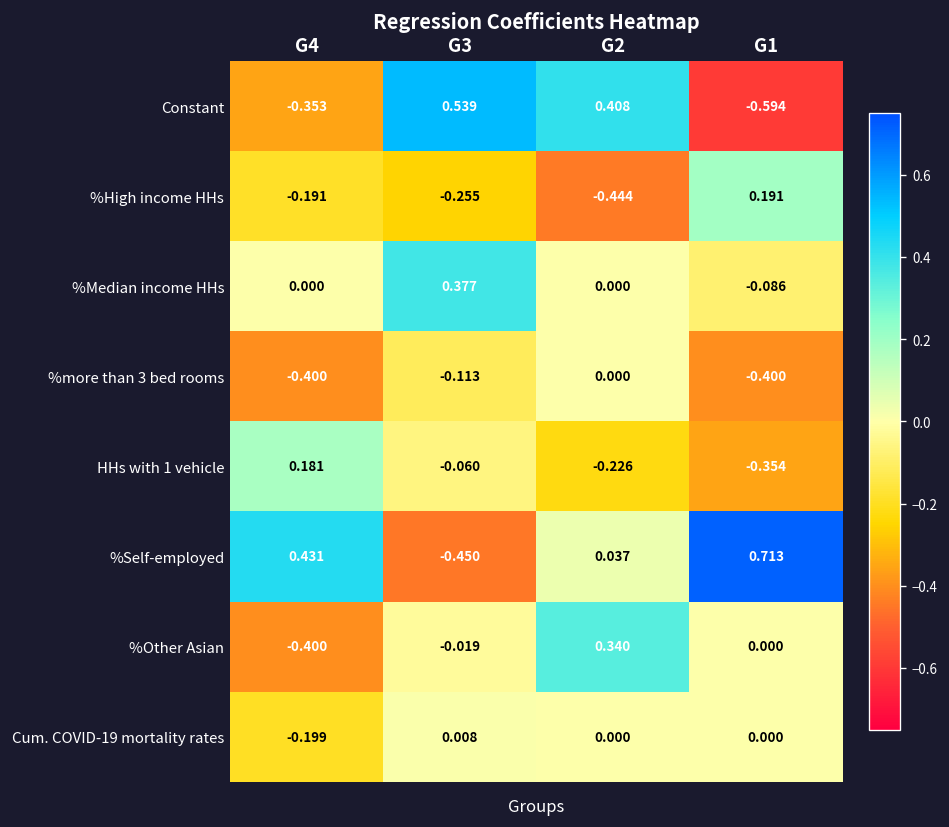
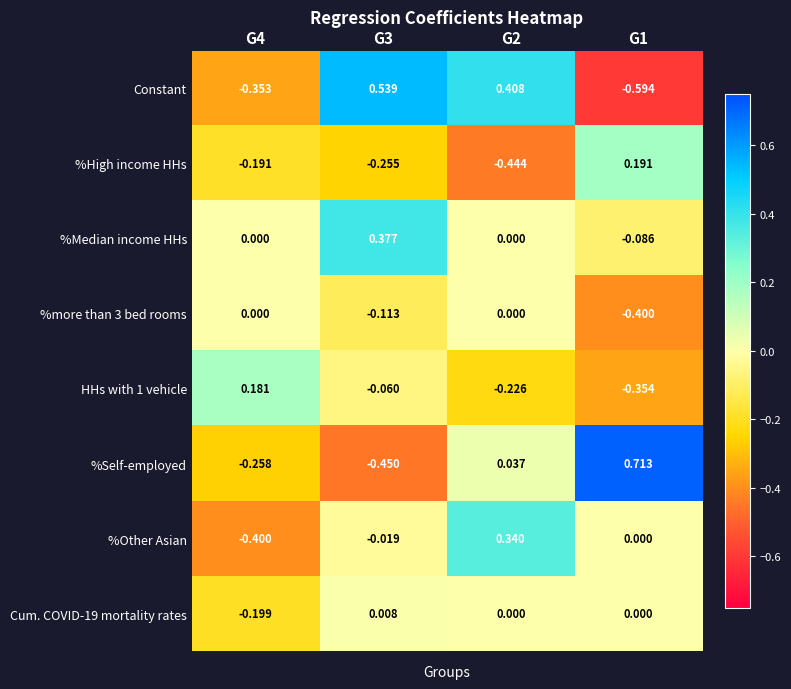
  {
    "Constant": {
      "G4": -0.353,
      "G3": 0.539,
      "G2": 0.408,
      "G1": -0.594
    },
    "%High income HHs": {
      "G4": -0.191,
      "G3": -0.255,
      "G2": -0.444,
      "G1": 0.191
    },
    "%Median income HHs": {
      "G4": 0.000,
      "G3": 0.377,
      "G2": 0.000,
      "G1": -0.086
    },
    "%more than 3 bed rooms": {
-     "G4": -0.400,
+     "G4": 0.000,
      "G3": -0.113,
      "G2": 0.000,
      "G1": -0.400
    },
    "HHs with 1 vehicle": {
      "G4": 0.181,
      "G3": -0.060,
      "G2": -0.226,
      "G1": -0.354
    },
    "%Self-employed": {
-     "G4": 0.431,
+     "G4": -0.258,
      "G3": -0.450,
      "G2": 0.037,
      "G1": 0.713
    },
    "%Other Asian": {
      "G4": -0.400,
      "G3": -0.019,
      "G2": 0.340,
      "G1": 0.000
    },
    "Cum. COVID-19 mortality rates": {
      "G4": -0.199,
      "G3": 0.008,
      "G2": 0.000,
      "G1": 0.000
    }
  }
